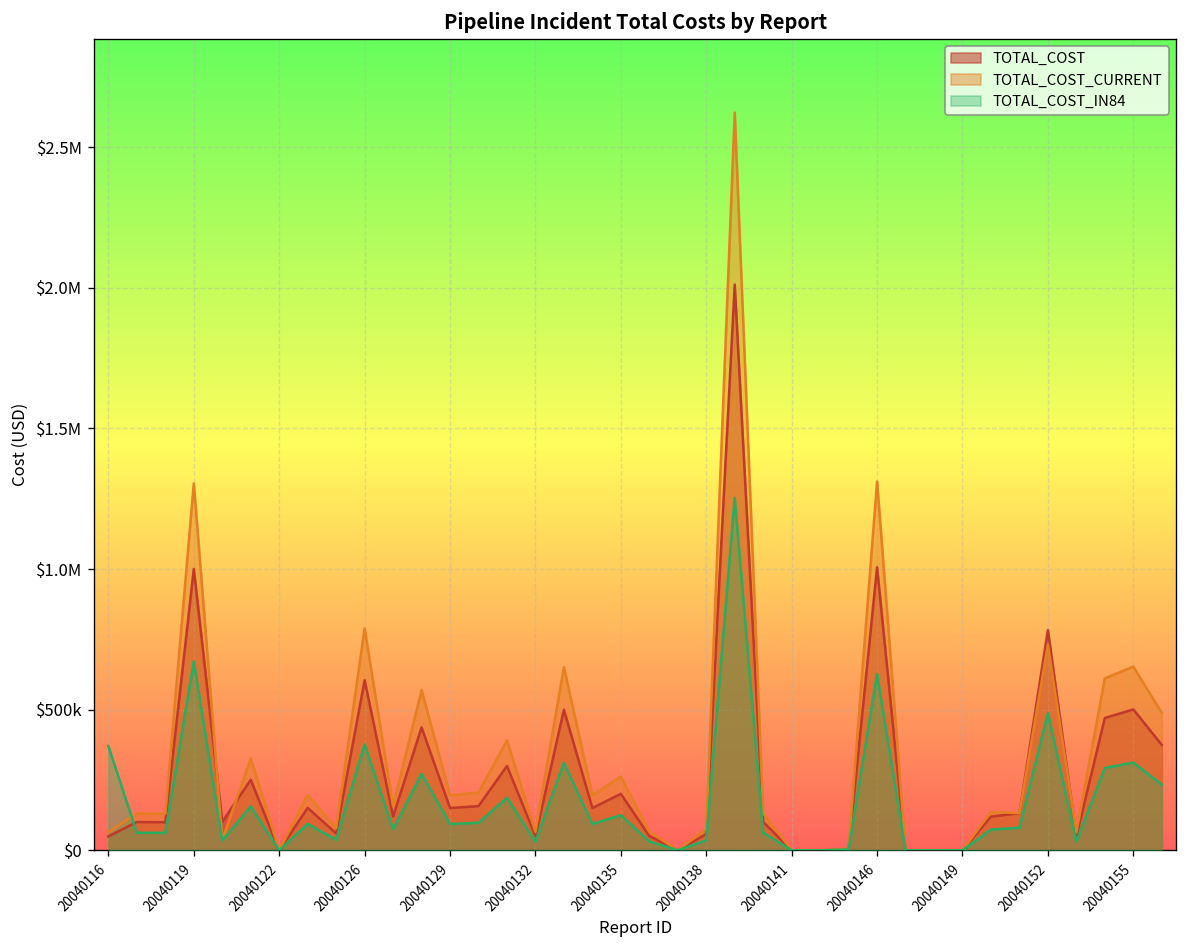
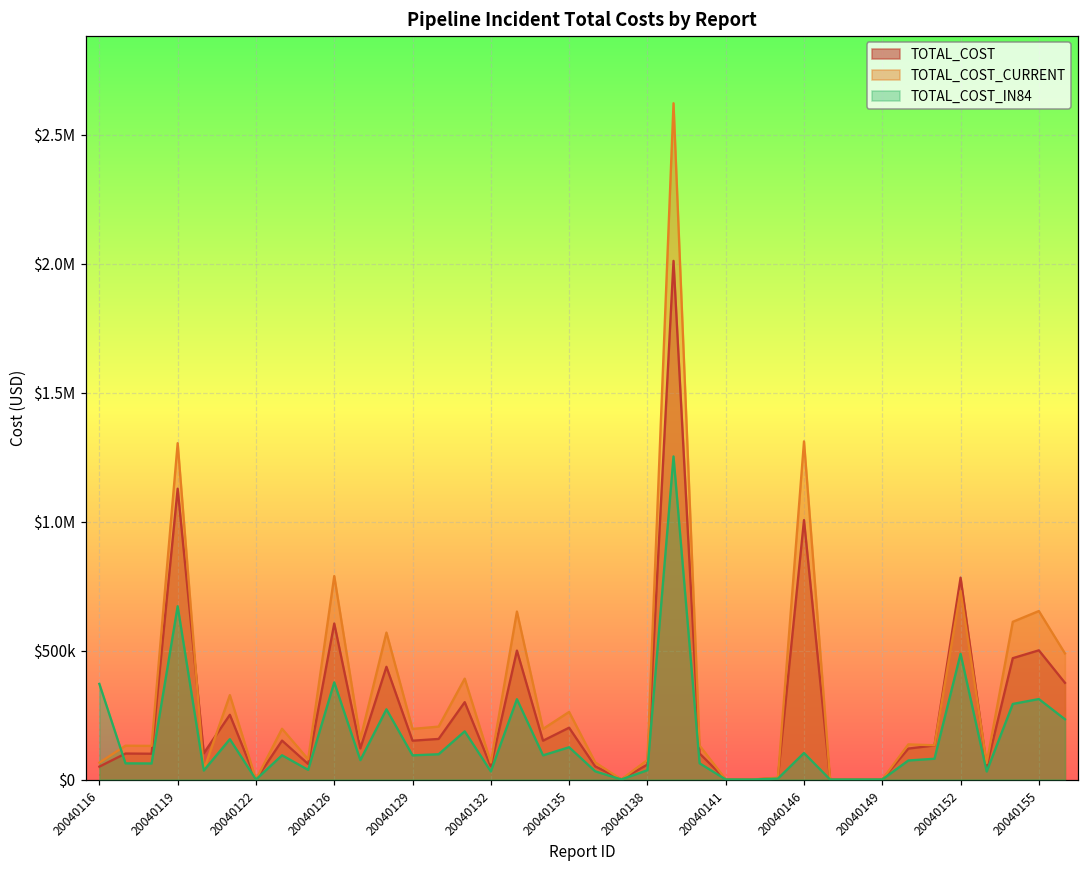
  {
    "TOTAL_COST": {
      "20040116": "$50000",
-     "20040119": "$1000000",
+     "20040119": "$1130000",
      "20040126": "$610000",
      "20040129": "$150000",
      "20040132": "$50000",
      "20040135": "$200000",
      "20040138": "$60000",
      "20040146": "$1010000",
      "20040152": "$780000",
      "20040155": "$500000"
    },
    "TOTAL_COST_CURRENT": {
      "20040116": "$70000",
      "20040119": "$1300000",
      "20040126": "$790000",
      "20040129": "$200000",
      "20040132": "$70000",
      "20040135": "$260000",
      "20040138": "$80000",
      "20040146": "$1310000",
      "20040152": "$730000",
      "20040155": "$650000"
    },
    "TOTAL_COST_IN84": {
      "20040116": "$370000",
      "20040119": "$670000",
      "20040126": "$380000",
      "20040129": "$90000",
      "20040132": "$30000",
      "20040135": "$130000",
      "20040138": "$40000",
-     "20040146": "$630000",
+     "20040146": "$100000",
      "20040152": "$490000",
      "20040155": "$310000"
    }
  }
